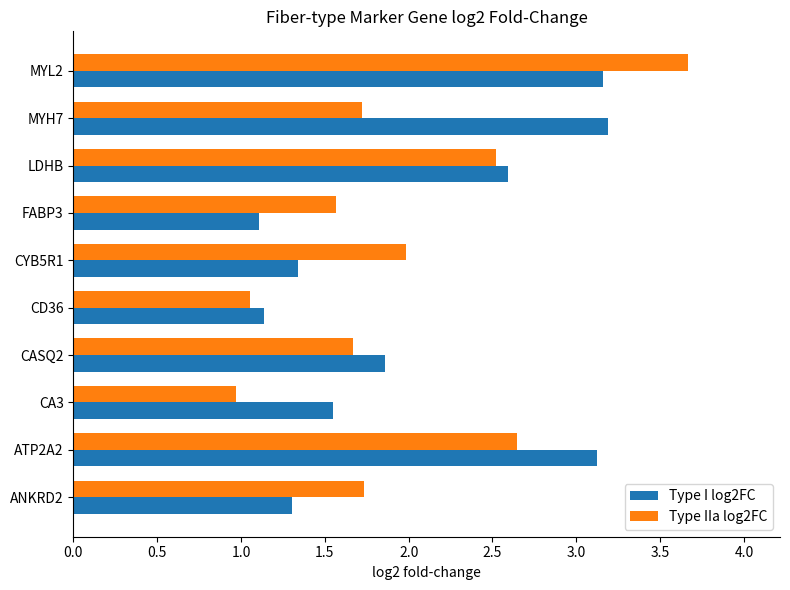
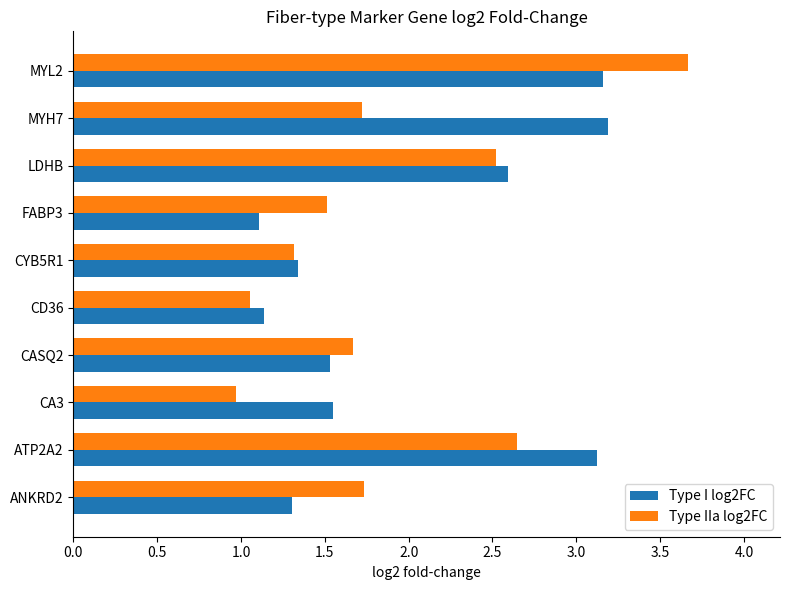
  {
    "Type I log2FC": {
      "MYL2": 3.16,
      "MYH7": 3.19,
      "LDHB": 2.59,
      "FABP3": 1.11,
      "CYB5R1": 1.34,
      "CD36": 1.14,
-     "CASQ2": 1.86,
+     "CASQ2": 1.53,
      "CA3": 1.55,
      "ATP2A2": 3.12,
      "ANKRD2": 1.30
    },
    "Type IIa log2FC": {
      "MYL2": 3.67,
      "MYH7": 1.72,
      "LDHB": 2.52,
-     "FABP3": 1.57,
-     "CYB5R1": 1.98,
+     "FABP3": 1.51,
+     "CYB5R1": 1.32,
      "CD36": 1.05,
      "CASQ2": 1.67,
      "CA3": 0.97,
      "ATP2A2": 2.65,
      "ANKRD2": 1.73
    }
  }
